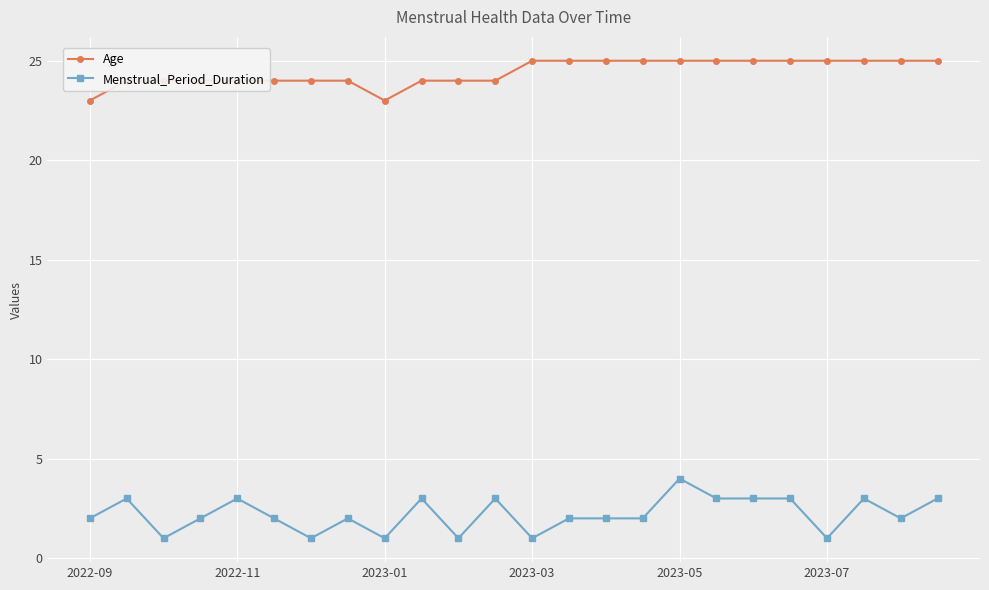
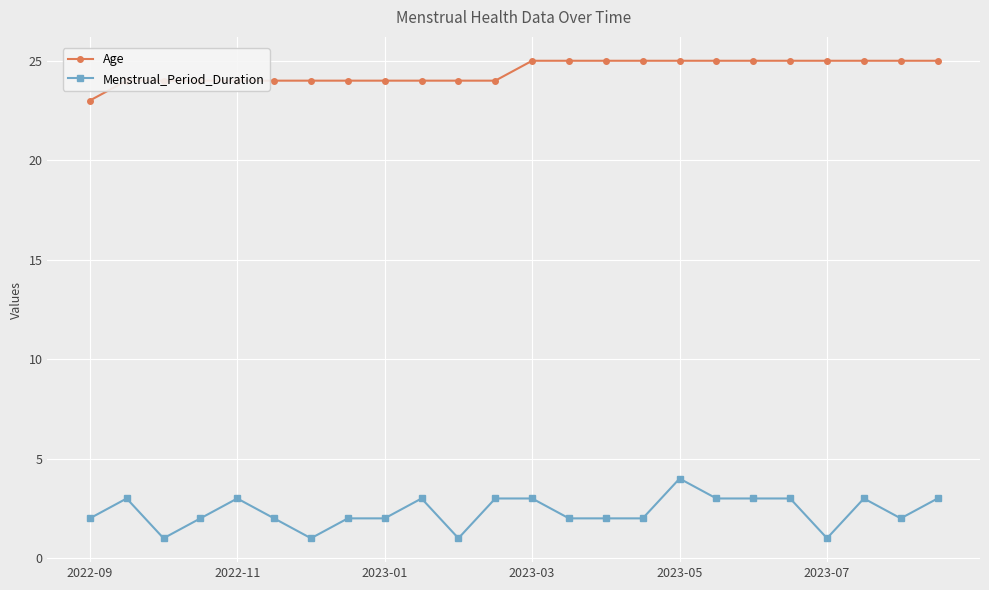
  {
    "Age": {
      "2022-09": 23,
-     "2023-01": 23,
+     "2023-01": 24,
      "2023-03": 25,
      "2023-05": 25,
      "2023-07": 25
    },
    "Menstrual_Period_Duration": {
      "2022-09": 2,
      "2022-11": 3,
-     "2023-01": 1,
-     "2023-03": 1,
+     "2023-01": 2,
+     "2023-03": 3,
      "2023-05": 4,
      "2023-07": 1
    }
  }
